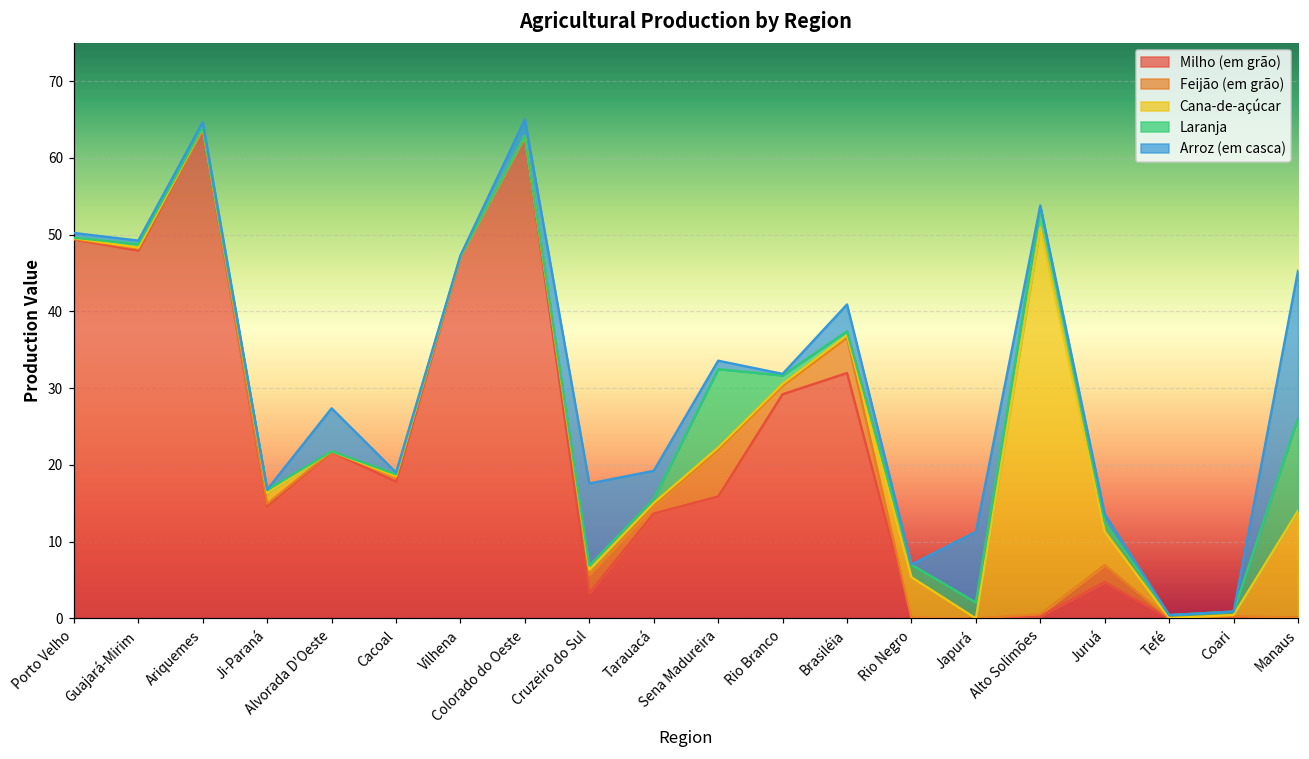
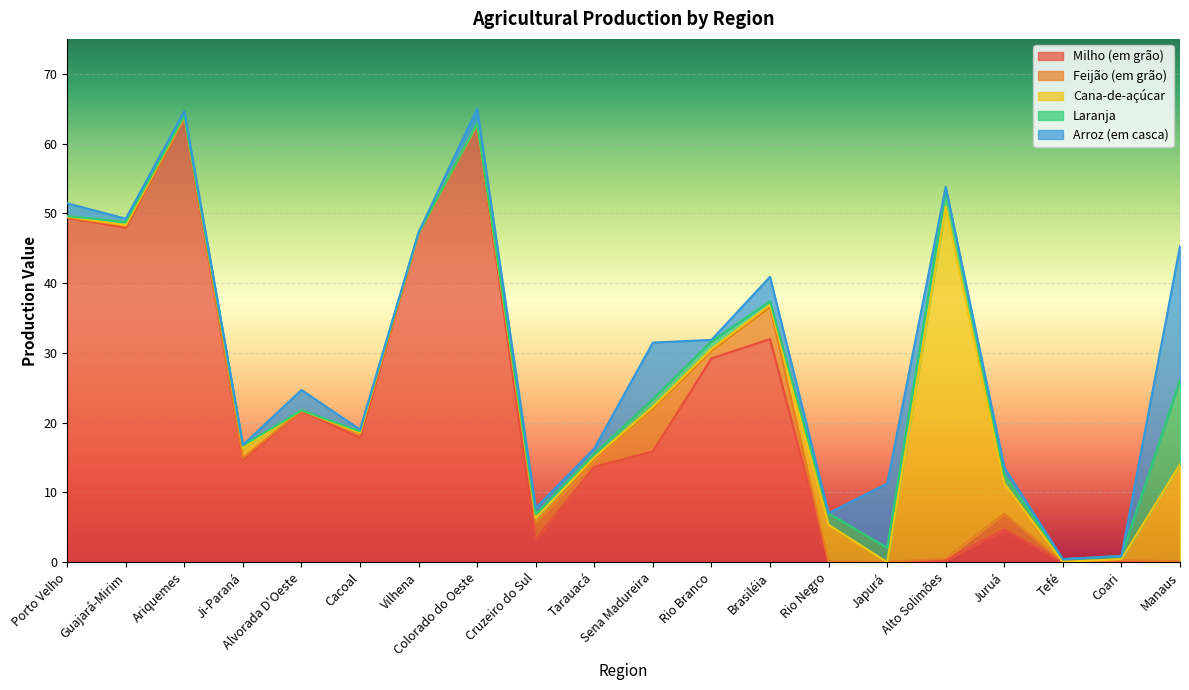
  {
    "Cana-de-açúcar": {
      "Ji-Paraná": 1,
      "Cruzeiro do Sul": 1,
      "Rio Negro": 5,
      "Alto Solimões": 50,
      "Juruá": 4,
      "Manaus": 14
    },
    "Laranja": {
      "Guajará-Mirim": 0,
      "Cruzeiro do Sul": 1,
      "Tarauacá": 1,
-     "Sena Madureira": 10,
+     "Sena Madureira": 1,
      "Brasiléia": 1,
      "Japurá": 2,
      "Juruá": 1,
      "Manaus": 12
    },
    "Arroz (em casca)": {
-     "Porto Velho": 1,
+     "Porto Velho": 2,
      "Guajará-Mirim": 0,
      "Ariquemes": 1,
-     "Alvorada D'Oeste": 6,
+     "Alvorada D'Oeste": 3,
      "Colorado do Oeste": 2,
-     "Cruzeiro do Sul": 11,
-     "Tarauacá": 4,
-     "Sena Madureira": 1,
+     "Cruzeiro do Sul": 1,
+     "Tarauacá": 1,
+     "Sena Madureira": 8,
      "Brasiléia": 3,
      "Japurá": 9,
      "Juruá": 1,
      "Manaus": 19
    }
  }
